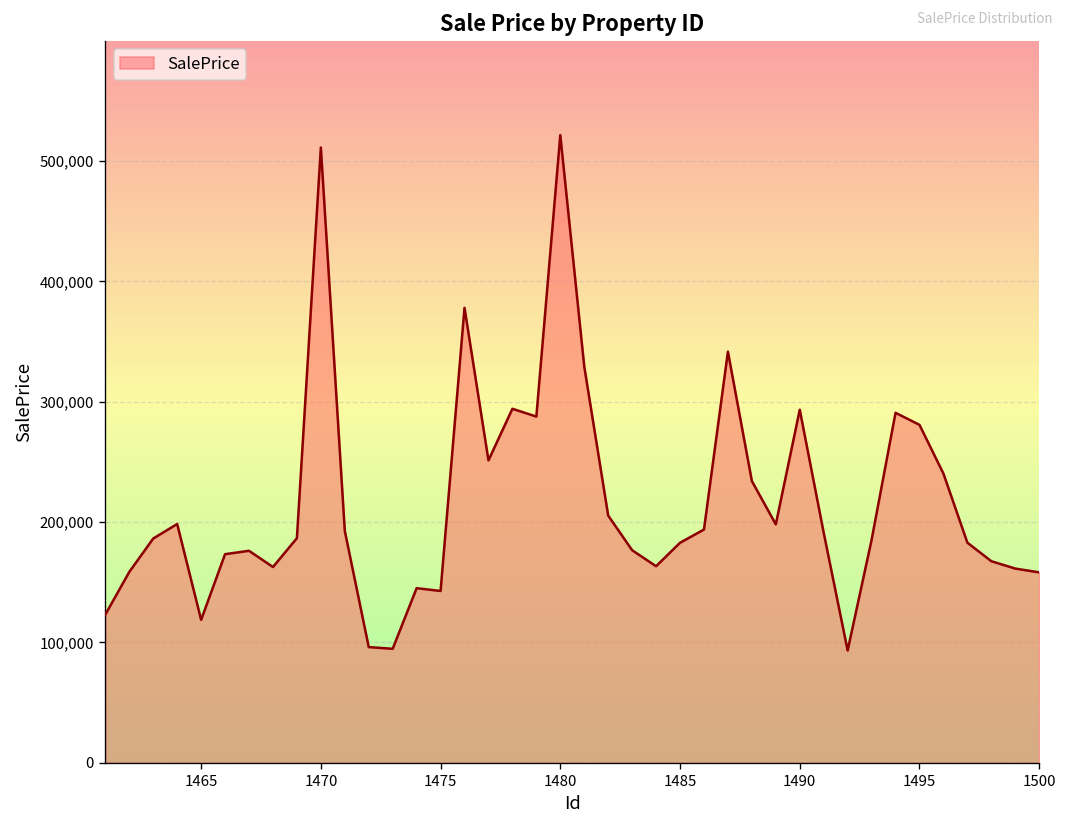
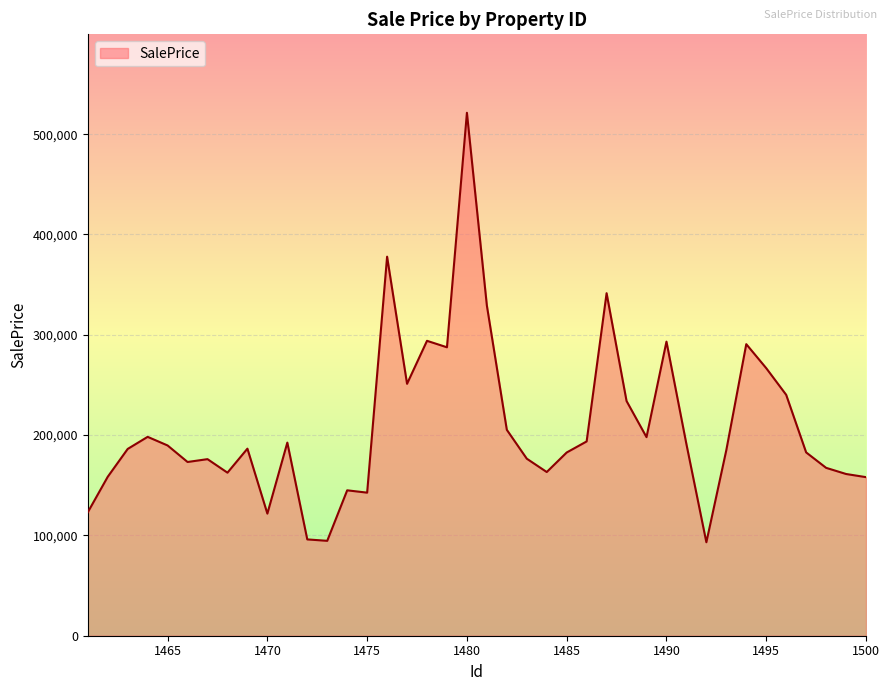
  {
-   "1465": "119,000",
-   "1470": "511,000",
+   "1465": "190,000",
+   "1470": "122,000",
    "1475": "143,000",
    "1480": "521,000",
    "1485": "183,000",
    "1490": "293,000",
-   "1495": "281,000",
+   "1495": "267,000",
    "1500": "158,000"
  }
